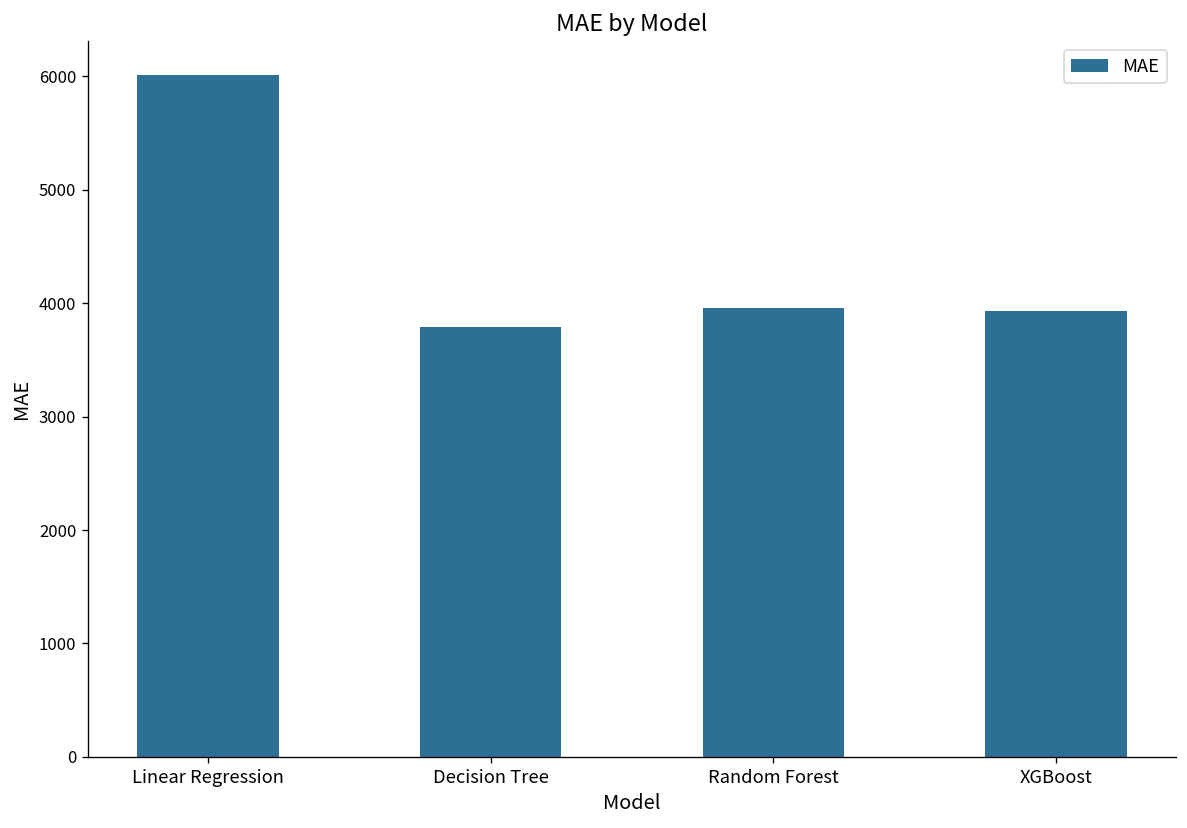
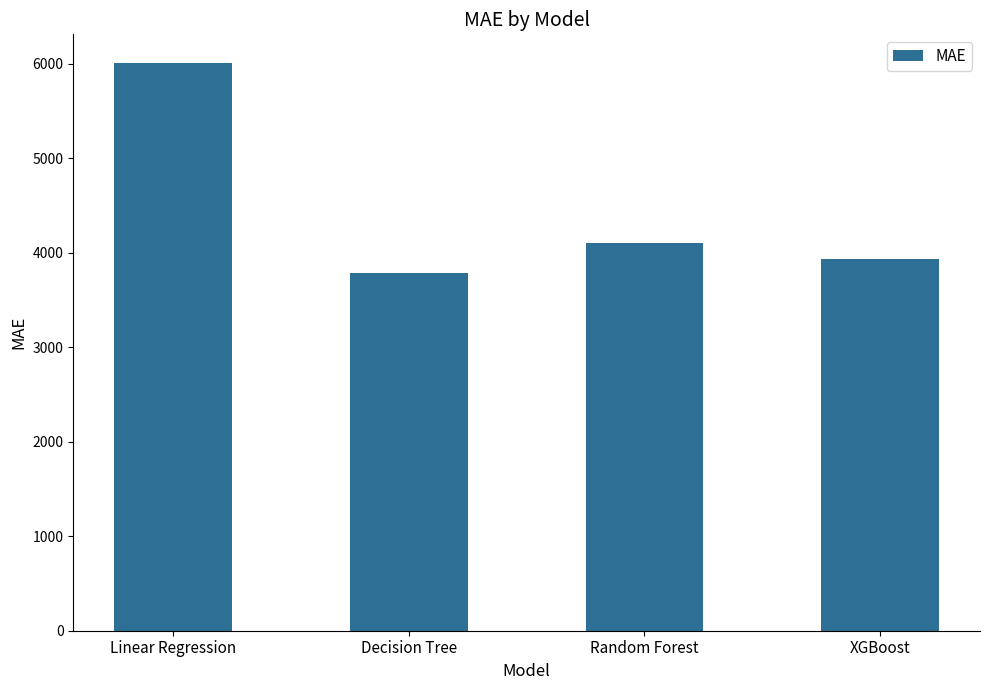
  {
    "Linear Regression": 6000,
    "Decision Tree": 3800,
-   "Random Forest": 4000,
+   "Random Forest": 4100,
    "XGBoost": 3900
  }
